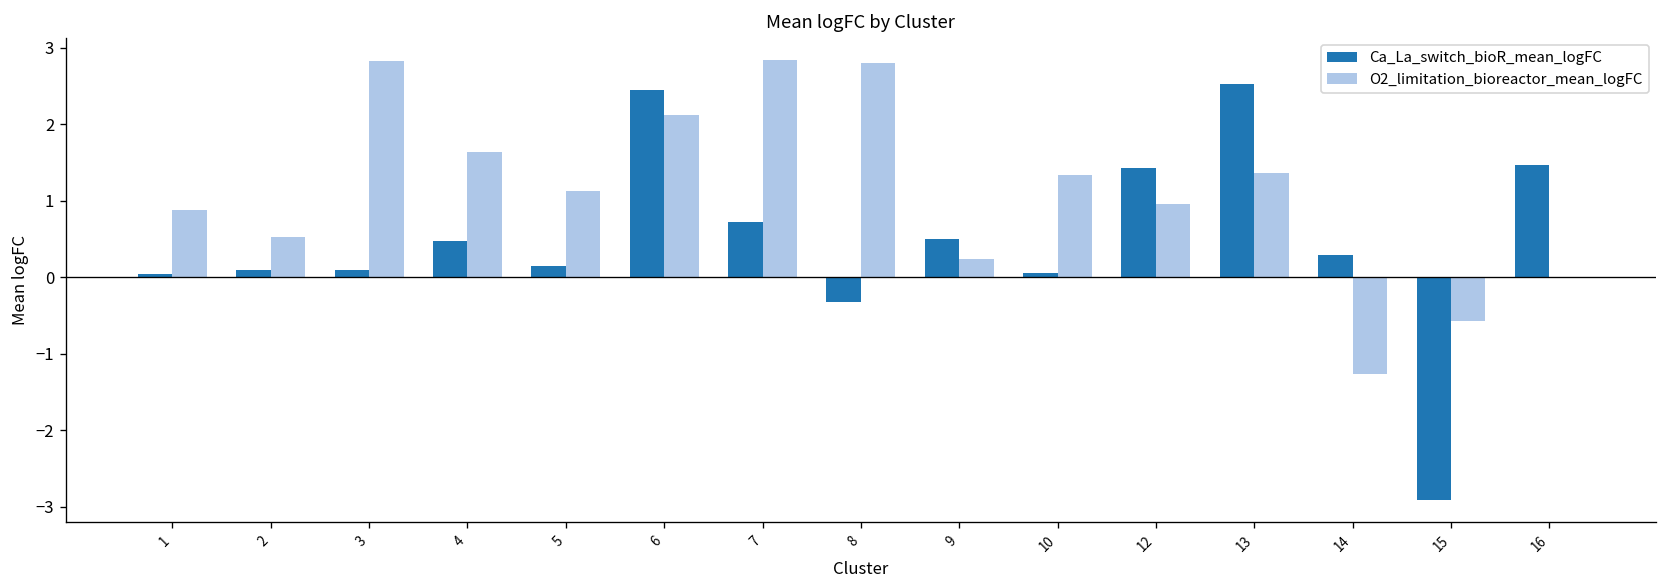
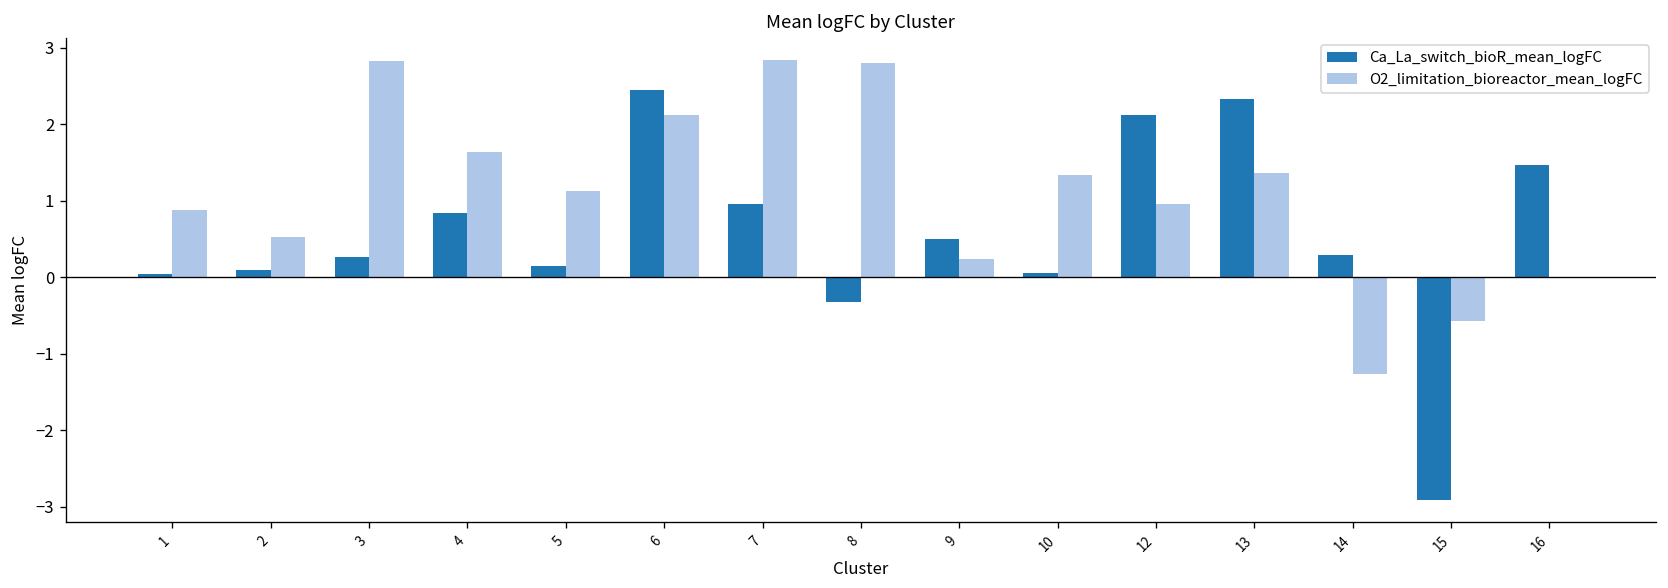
  {
    "Ca_La_switch_bioR_mean_logFC": {
      "1": 0.0,
      "2": 0.1,
-     "3": 0.1,
-     "4": 0.5,
+     "3": 0.3,
+     "4": 0.8,
      "5": 0.1,
      "6": 2.4,
-     "7": 0.7,
+     "7": 1.0,
      "8": -0.3,
      "9": 0.5,
      "10": 0.1,
-     "12": 1.4,
-     "13": 2.5,
+     "12": 2.1,
+     "13": 2.3,
      "14": 0.3,
      "15": -2.9,
      "16": 1.5
    },
    "O2_limitation_bioreactor_mean_logFC": {
      "1": 0.9,
      "2": 0.5,
      "3": 2.8,
      "4": 1.6,
      "5": 1.1,
      "6": 2.1,
      "7": 2.8,
      "8": 2.8,
      "9": 0.2,
      "10": 1.3,
      "12": 1.0,
      "13": 1.4,
      "14": -1.3,
      "15": -0.6
    }
  }
